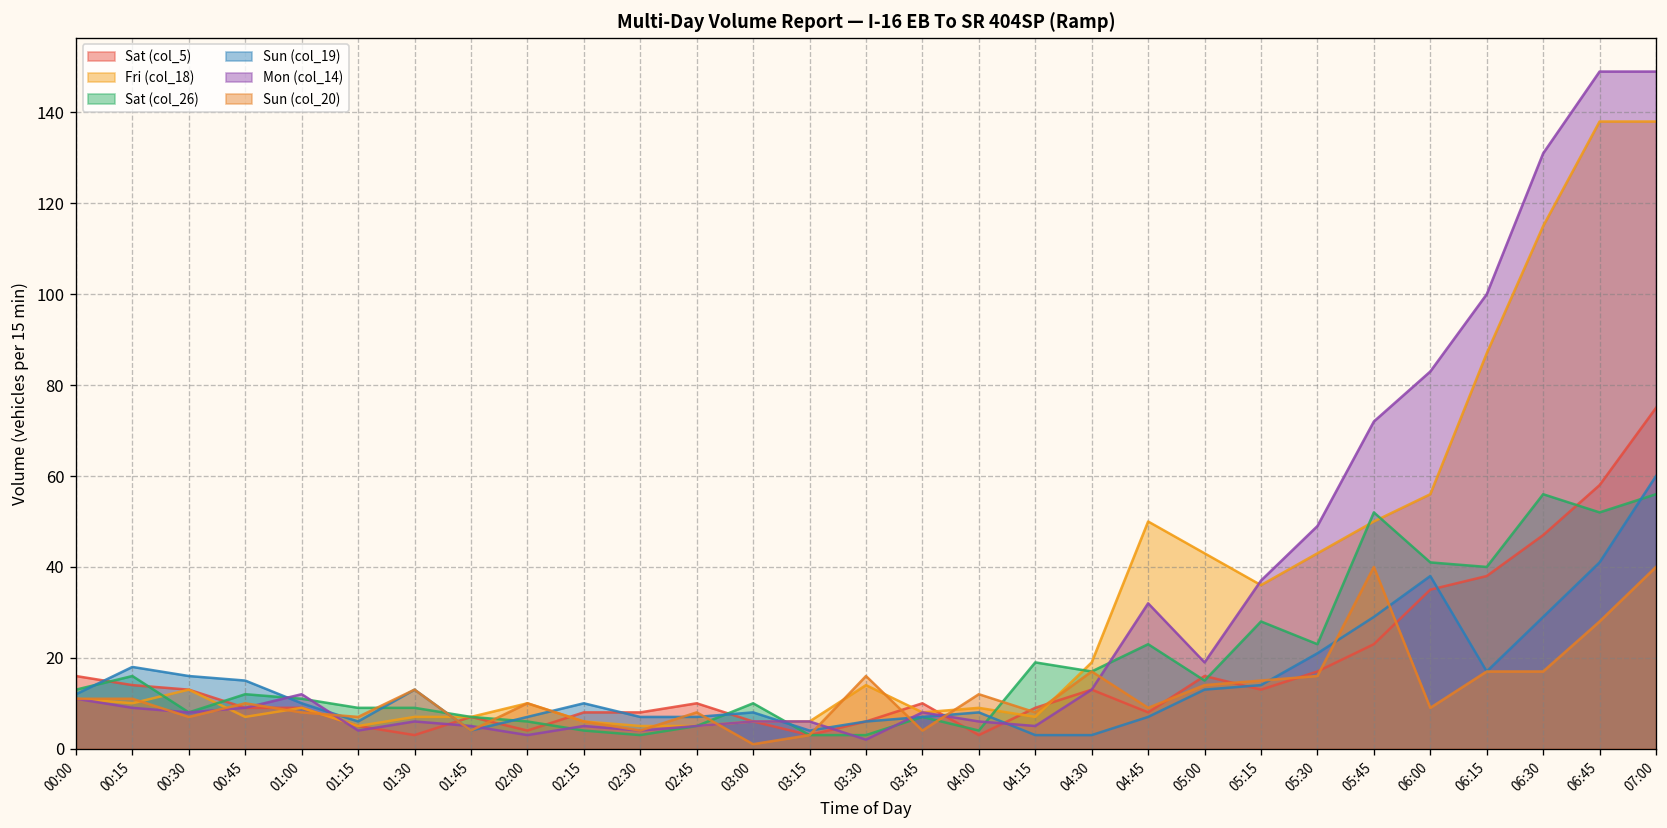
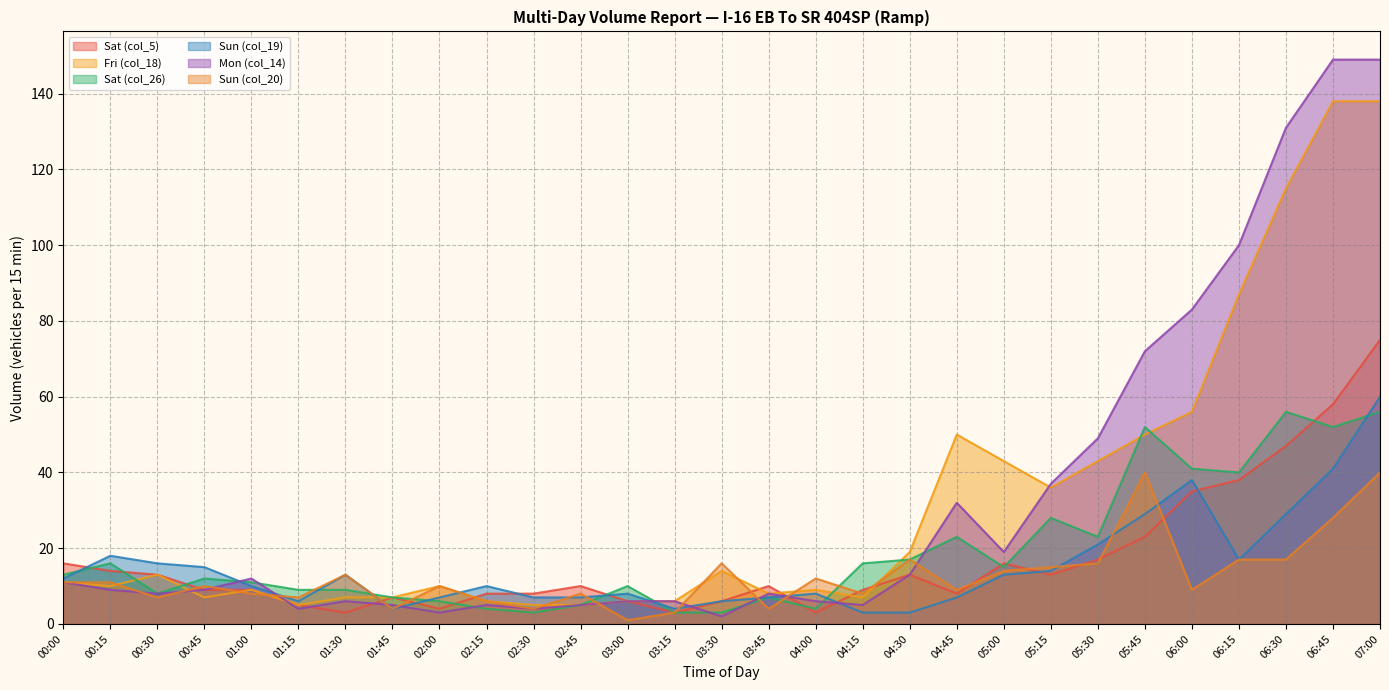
  {
    "Sat (col_26)": {
      "00:00": 13,
      "00:15": 16,
      "00:45": 12,
      "01:00": 11,
      "01:15": 9,
      "01:30": 9,
      "02:00": 6,
      "02:15": 4,
      "02:30": 3,
      "03:00": 10,
      "03:30": 3,
      "04:00": 4,
-     "04:15": 19,
+     "04:15": 16,
      "04:45": 23,
      "05:00": 15,
      "05:15": 28,
      "05:30": 23,
      "05:45": 52,
      "06:00": 41,
      "06:15": 40,
      "06:30": 56,
      "06:45": 52,
      "07:00": 56
    },
    "Sun (col_19)": {
      "00:00": 12,
      "00:15": 18,
      "00:30": 16,
      "00:45": 15,
      "01:00": 10,
      "01:15": 6,
      "02:00": 7,
      "02:15": 10,
      "02:30": 7,
      "02:45": 7,
      "03:00": 8,
      "03:15": 4,
      "04:00": 8,
      "04:15": 3,
      "04:30": 3,
      "04:45": 7,
      "05:00": 13,
      "05:15": 14,
      "05:30": 21,
      "05:45": 29,
      "06:00": 38,
      "06:30": 29,
      "06:45": 41,
      "07:00": 60
    },
    "Mon (col_14)": {
      "00:15": 9,
      "01:00": 12,
      "01:15": 4,
      "01:30": 6,
      "01:45": 5,
      "02:00": 3,
      "02:15": 5,
      "03:30": 2,
      "04:00": 6,
      "04:15": 5,
      "04:45": 32,
      "05:00": 19,
      "05:15": 37,
      "05:30": 49,
      "05:45": 72,
      "06:00": 83,
      "06:15": 100,
      "06:30": 131,
      "06:45": 149,
      "07:00": 149
    }
  }
